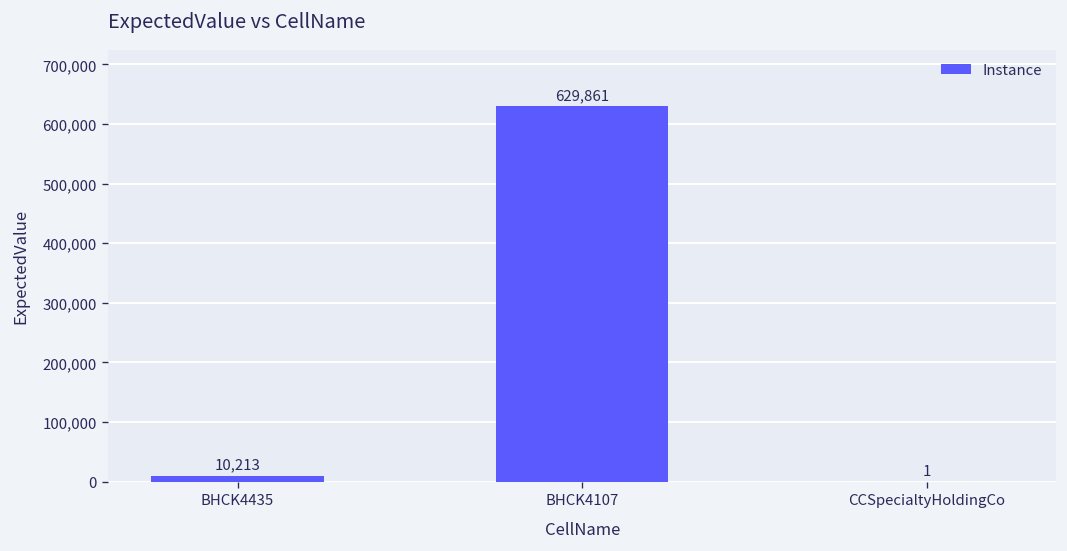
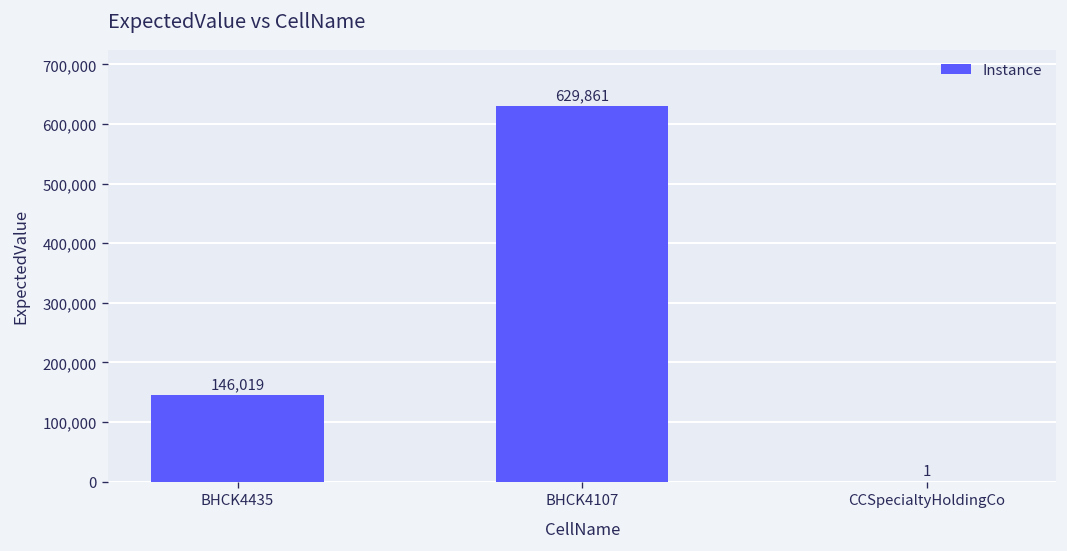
  {
-   "BHCK4435": "10,213",
+   "BHCK4435": "146,019",
    "BHCK4107": "629,861",
    "CCSpecialtyHoldingCo": "1"
  }
